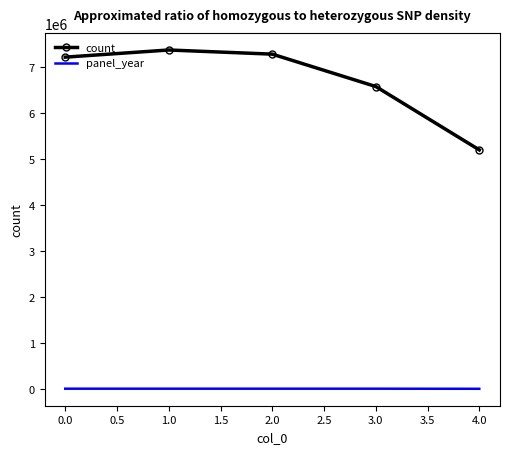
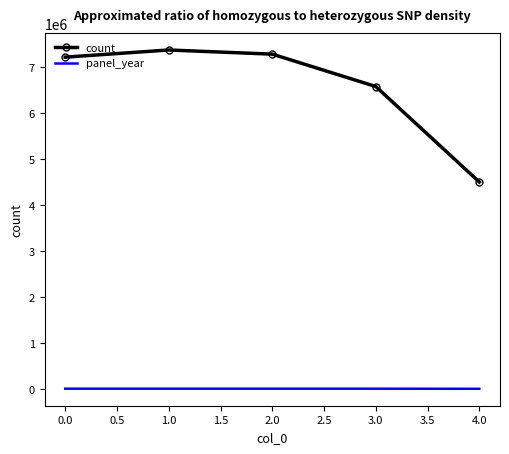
  {
    "count": {
      "0.0": 7200000,
      "1.0": 7400000,
      "2.0": 7300000,
      "3.0": 6600000,
-     "4.0": 5200000
+     "4.0": 4500000
    },
    "panel_year": {
      "0.0": 0,
      "1.0": 0,
      "2.0": 0,
      "3.0": 0,
      "4.0": 0
    }
  }
